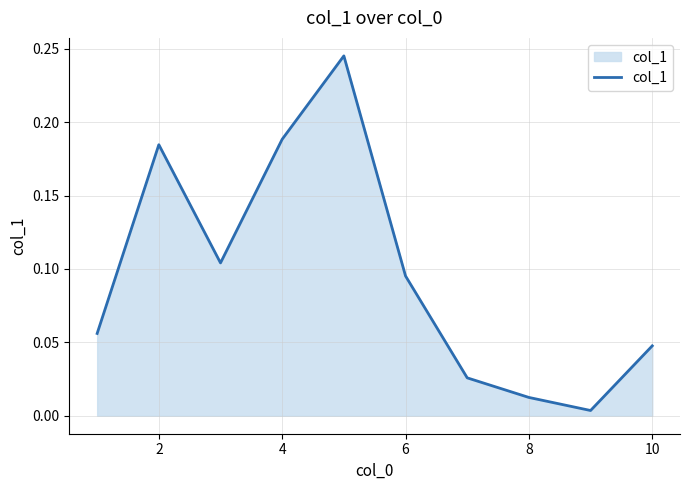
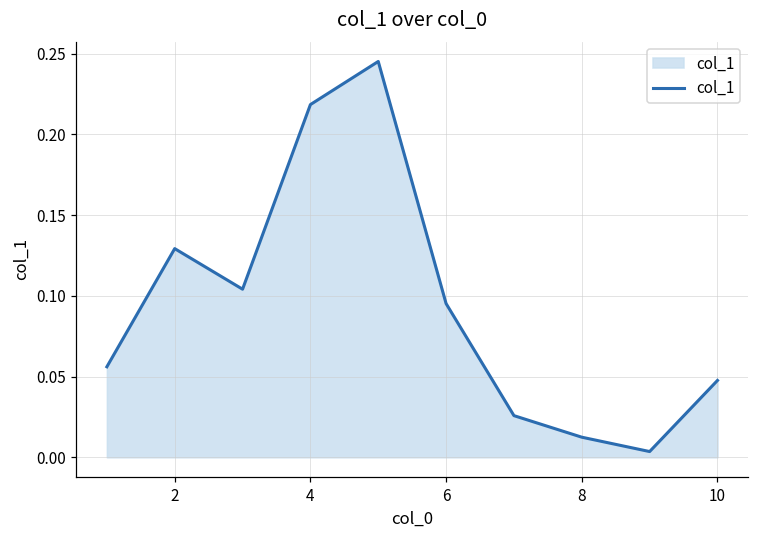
  {
-   "2": 0.185,
-   "4": 0.188,
+   "2": 0.129,
+   "4": 0.219,
    "6": 0.095,
    "8": 0.012,
    "10": 0.048
  }
